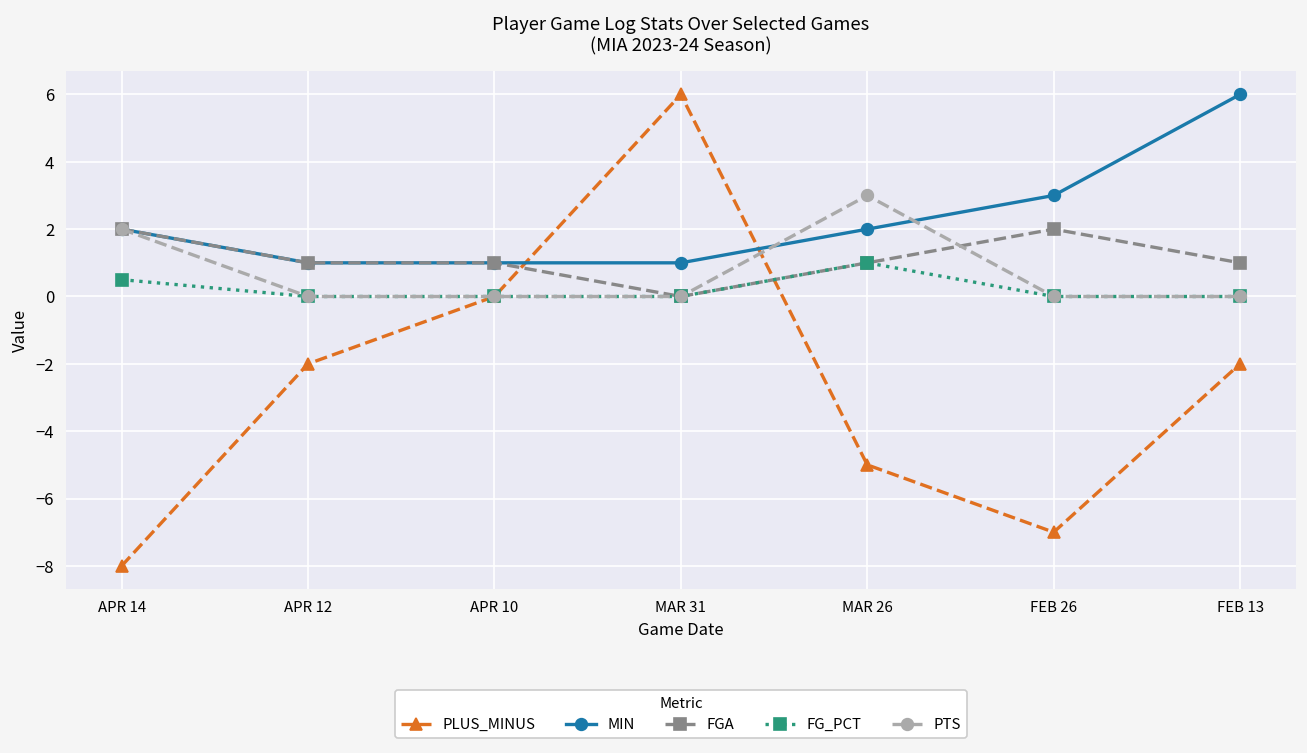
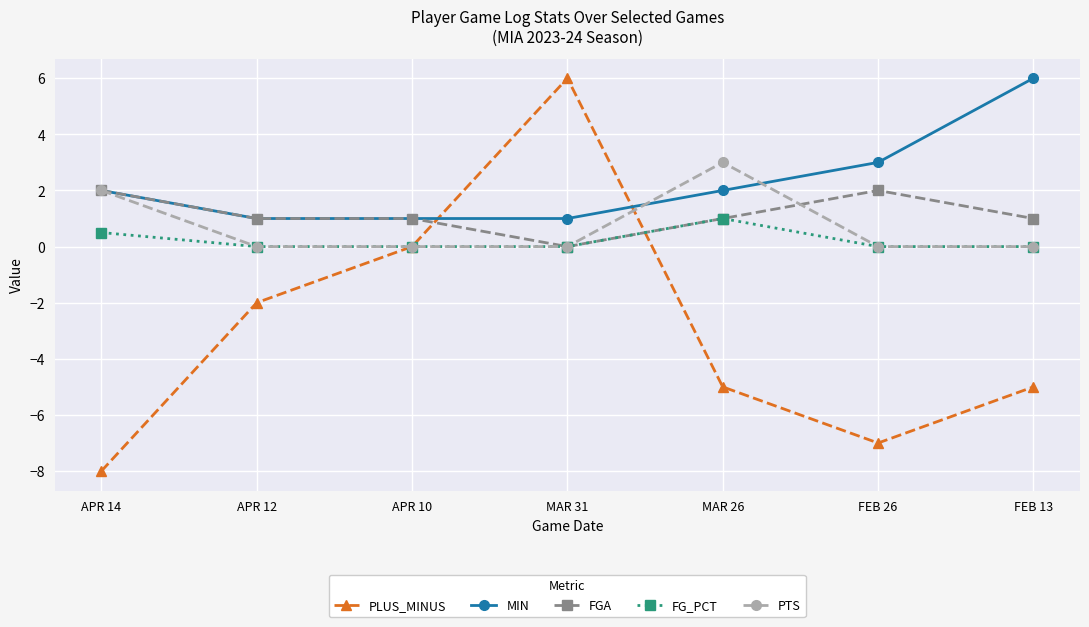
  {
    "PLUS_MINUS": {
      "APR 14": -8,
      "APR 12": -2,
      "MAR 31": 6,
      "MAR 26": -5,
      "FEB 26": -7,
-     "FEB 13": -2
+     "FEB 13": -5
    }
  }
